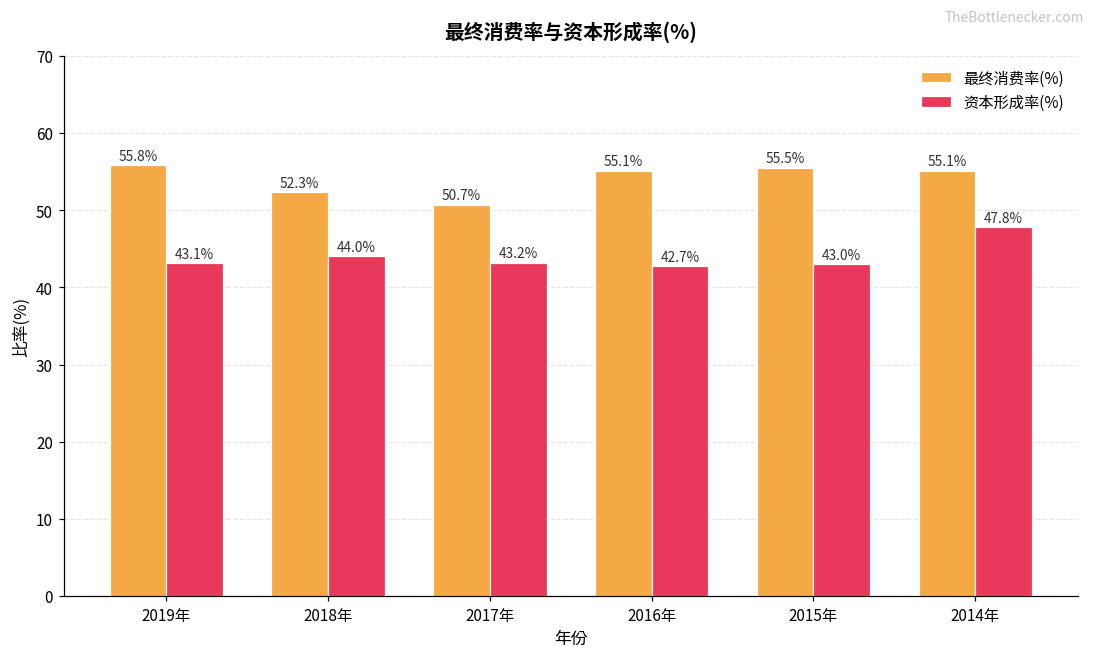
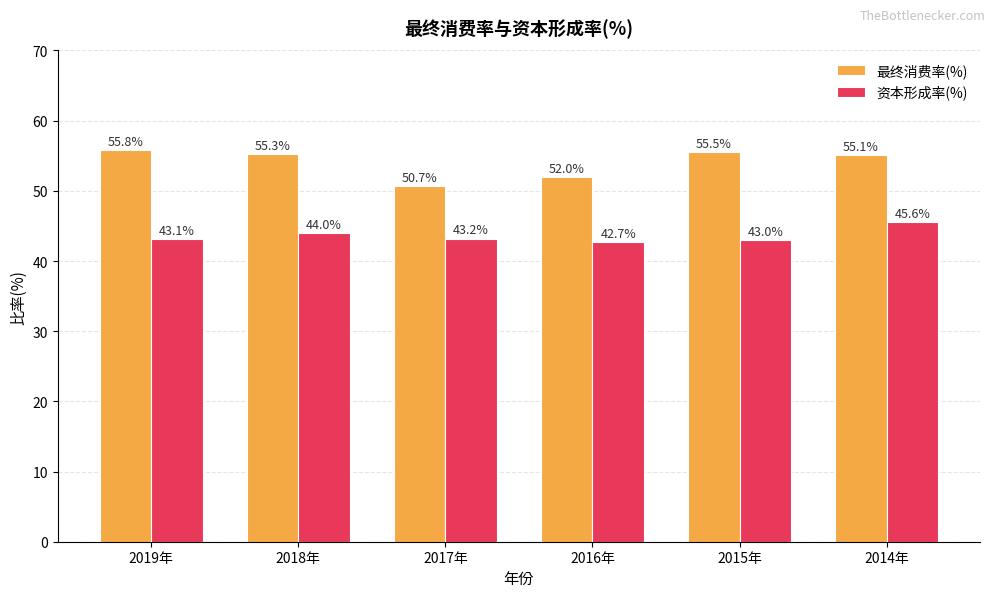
  {
    "最终消费率(%)": {
      "2019年": "55.8%",
-     "2018年": "52.3%",
+     "2018年": "55.3%",
      "2017年": "50.7%",
-     "2016年": "55.1%",
+     "2016年": "52.0%",
      "2015年": "55.5%",
      "2014年": "55.1%"
    },
    "资本形成率(%)": {
      "2019年": "43.1%",
      "2018年": "44.0%",
      "2017年": "43.2%",
      "2016年": "42.7%",
      "2015年": "43.0%",
-     "2014年": "47.8%"
+     "2014年": "45.6%"
    }
  }
